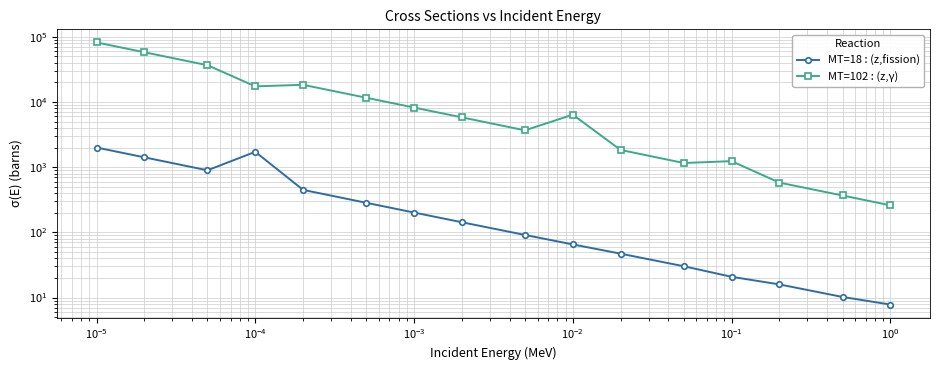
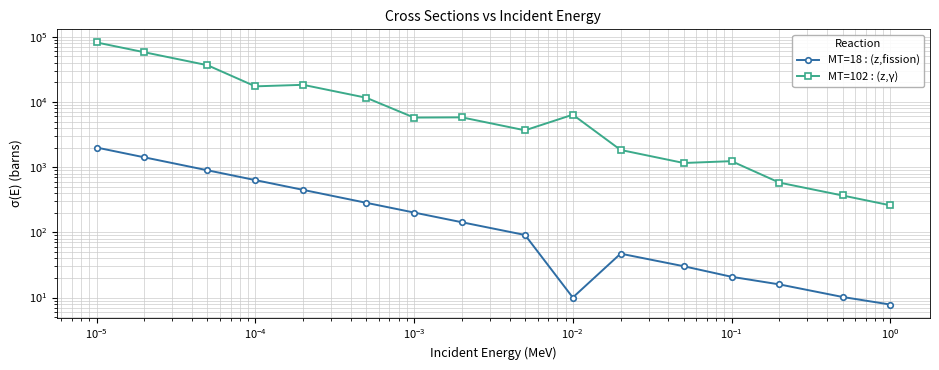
  {
    "MT=18 : (z,fission)": {
      "10^-5": 2000,
-     "10^-4": 1700,
+     "10^-4": 600,
      "10^-3": 200,
-     "10^-2": 70,
+     "10^-2": 10,
      "10^-1": 21,
      "10^0": 8
    },
    "MT=102 : (z,γ)": {
      "10^-5": 80000,
      "10^-4": 17000,
-     "10^-3": 8000,
+     "10^-3": 6000,
      "10^-2": 6000,
      "10^-1": 1200,
      "10^0": 260
    }
  }
